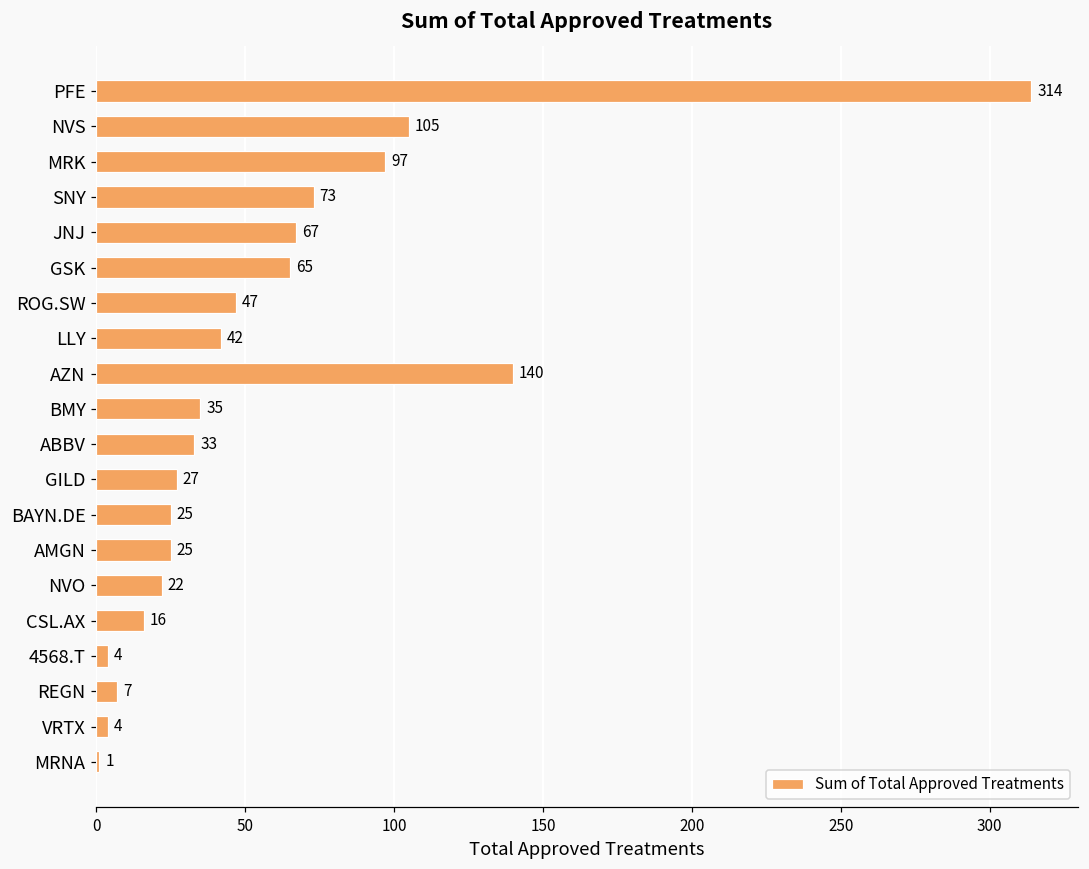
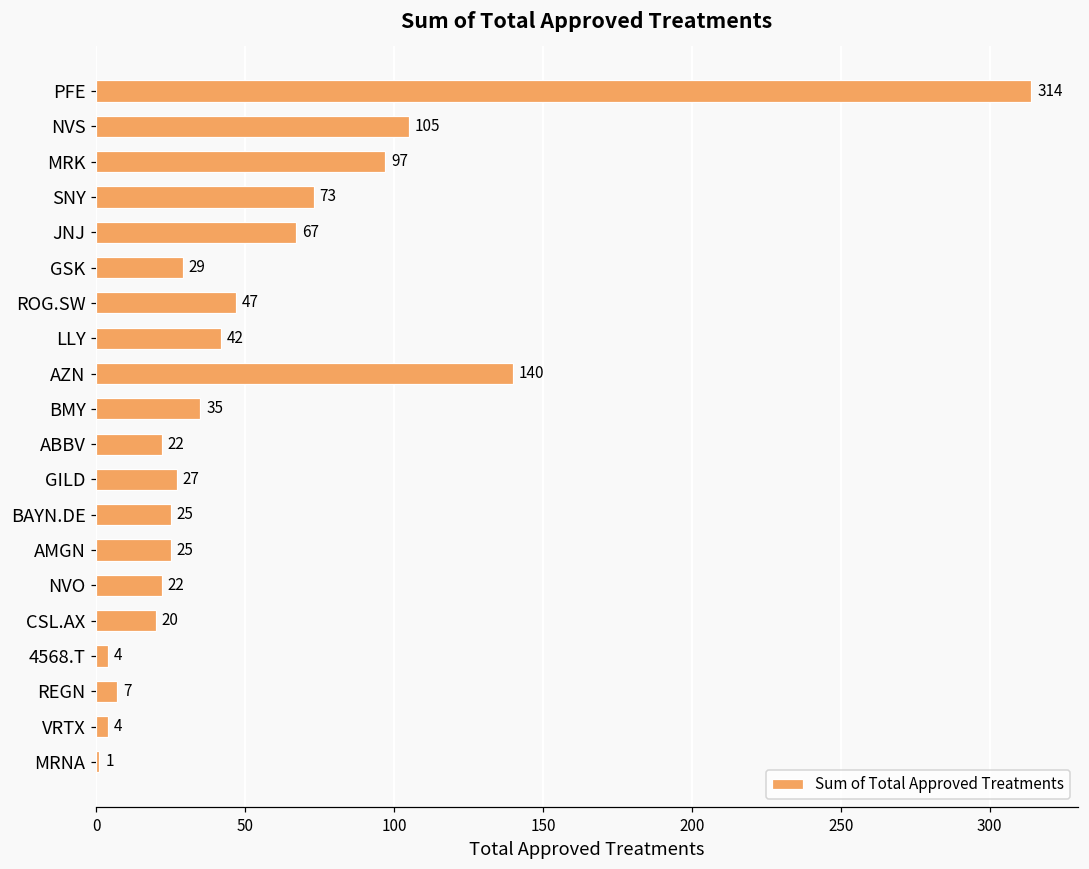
  {
    "PFE": 314,
    "NVS": 105,
    "MRK": 97,
    "SNY": 73,
    "JNJ": 67,
-   "GSK": 65,
+   "GSK": 29,
    "ROG.SW": 47,
    "LLY": 42,
    "AZN": 140,
    "BMY": 35,
-   "ABBV": 33,
+   "ABBV": 22,
    "GILD": 27,
    "BAYN.DE": 25,
    "AMGN": 25,
    "NVO": 22,
-   "CSL.AX": 16,
+   "CSL.AX": 20,
    "4568.T": 4,
    "REGN": 7,
    "VRTX": 4,
    "MRNA": 1
  }
